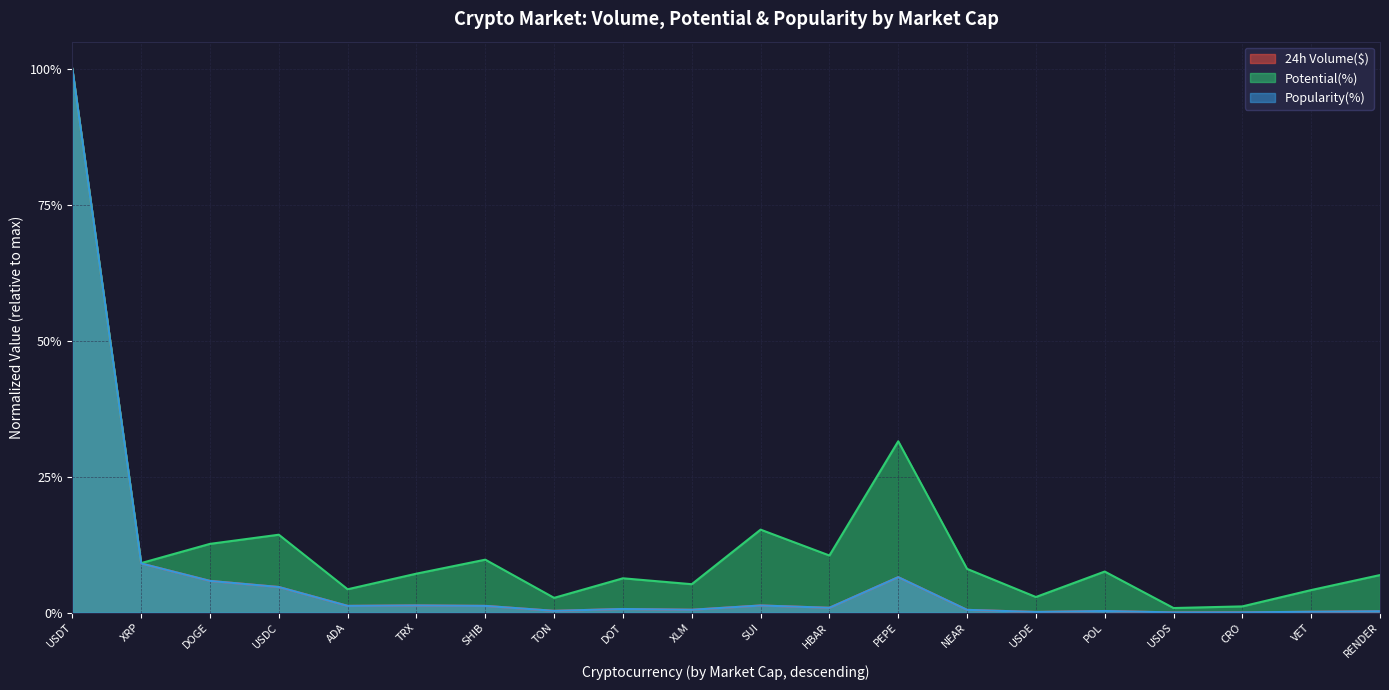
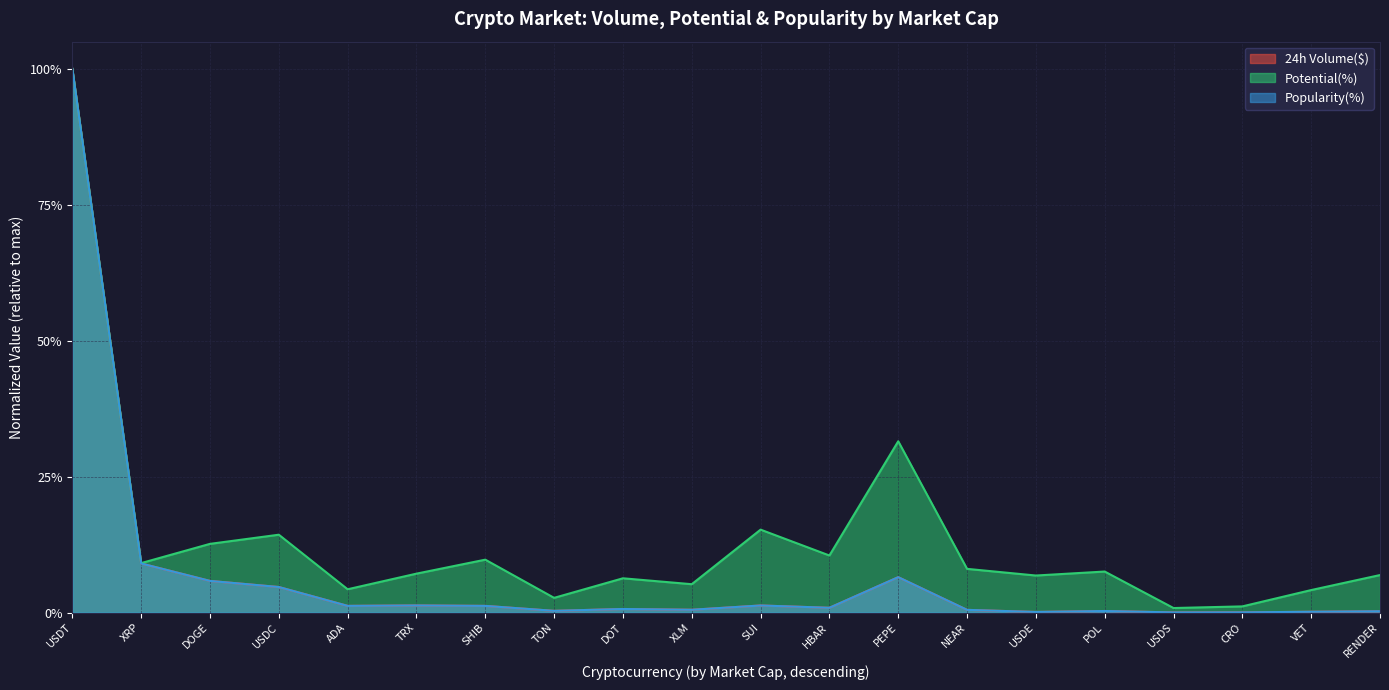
  {
    "Popularity(%)": {
      "DOGE": "6%",
      "USDC": "5%",
      "ADA": "1%",
      "TRX": "1%",
      "SHIB": "1%",
      "TON": "0%",
      "DOT": "1%",
      "XLM": "1%",
      "SUI": "1%",
      "HBAR": "1%",
      "PEPE": "7%",
      "NEAR": "1%",
      "USDE": "0%",
      "POL": "0%",
      "USDS": "0%",
      "CRO": "0%",
      "VET": "0%",
      "RENDER": "0%"
    },
    "Potential(%)": {
      "DOGE": "13%",
      "USDC": "14%",
      "ADA": "4%",
      "TRX": "7%",
      "SHIB": "10%",
      "TON": "3%",
      "DOT": "6%",
      "XLM": "5%",
      "SUI": "15%",
      "HBAR": "10%",
      "PEPE": "32%",
      "NEAR": "8%",
-     "USDE": "3%",
+     "USDE": "7%",
      "POL": "8%",
      "USDS": "1%",
      "CRO": "1%",
      "VET": "4%",
      "RENDER": "7%"
    }
  }
